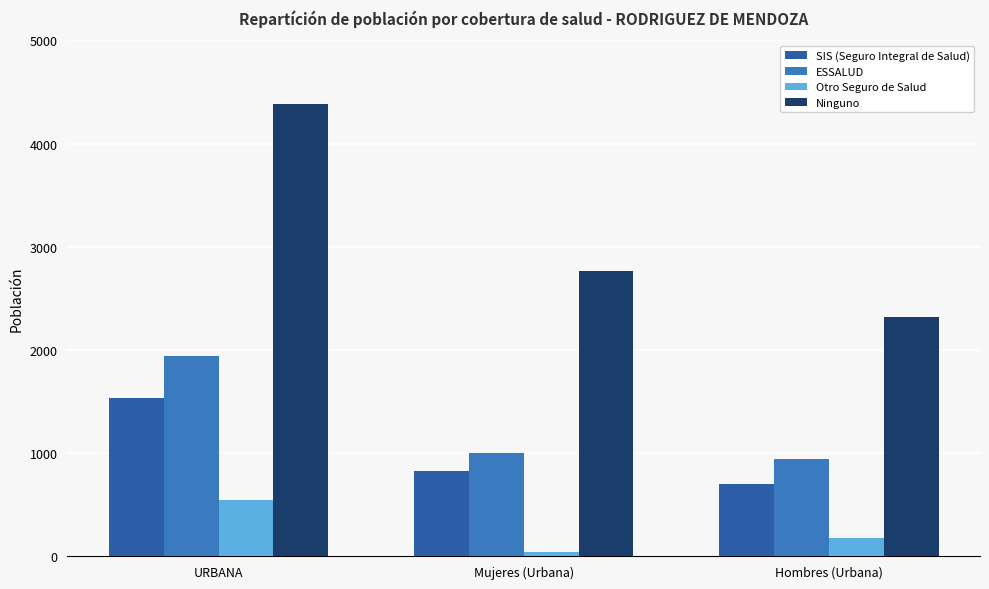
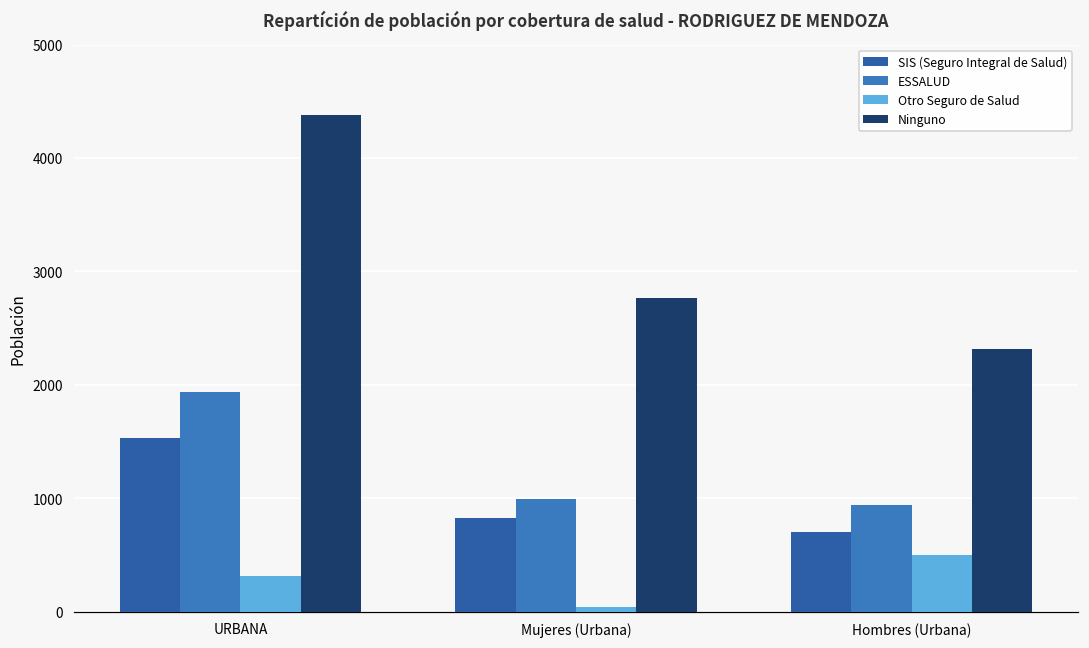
  {
    "Otro Seguro de Salud": {
-     "URBANA": 540,
+     "URBANA": 320,
      "Mujeres (Urbana)": 40,
-     "Hombres (Urbana)": 170
+     "Hombres (Urbana)": 500
    },
    "Ninguno": {
      "URBANA": 4380,
      "Mujeres (Urbana)": 2770,
      "Hombres (Urbana)": 2320
    }
  }
